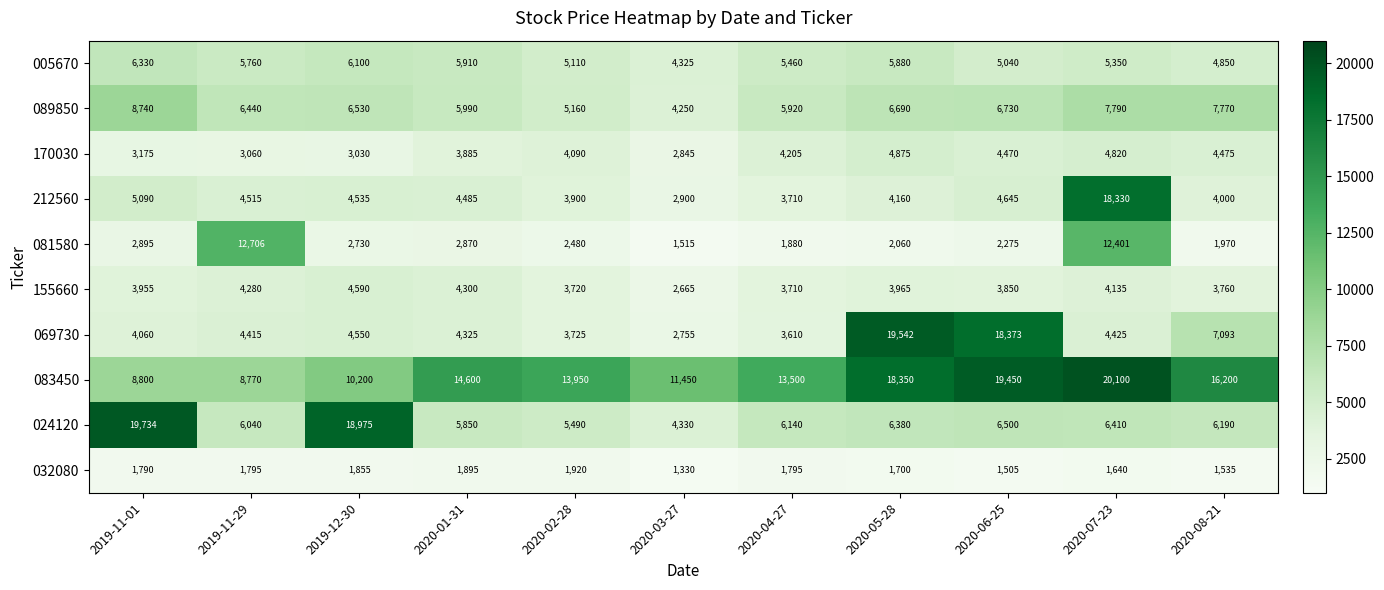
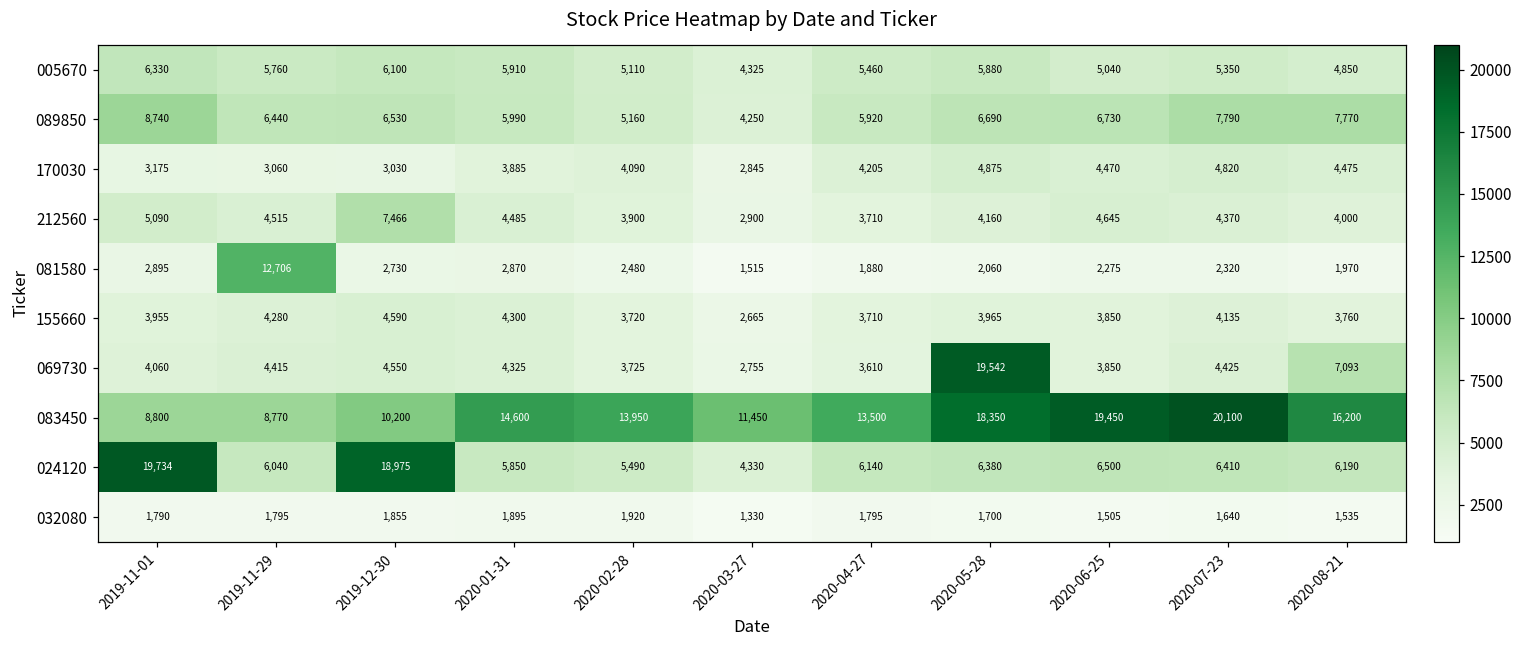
  {
    "005670": {
      "2019-11-01": "6,330",
      "2019-11-29": "5,760",
      "2019-12-30": "6,100",
      "2020-01-31": "5,910",
      "2020-02-28": "5,110",
      "2020-03-27": "4,325",
      "2020-04-27": "5,460",
      "2020-05-28": "5,880",
      "2020-06-25": "5,040",
      "2020-07-23": "5,350",
      "2020-08-21": "4,850"
    },
    "089850": {
      "2019-11-01": "8,740",
      "2019-11-29": "6,440",
      "2019-12-30": "6,530",
      "2020-01-31": "5,990",
      "2020-02-28": "5,160",
      "2020-03-27": "4,250",
      "2020-04-27": "5,920",
      "2020-05-28": "6,690",
      "2020-06-25": "6,730",
      "2020-07-23": "7,790",
      "2020-08-21": "7,770"
    },
    "170030": {
      "2019-11-01": "3,175",
      "2019-11-29": "3,060",
      "2019-12-30": "3,030",
      "2020-01-31": "3,885",
      "2020-02-28": "4,090",
      "2020-03-27": "2,845",
      "2020-04-27": "4,205",
      "2020-05-28": "4,875",
      "2020-06-25": "4,470",
      "2020-07-23": "4,820",
      "2020-08-21": "4,475"
    },
    "212560": {
      "2019-11-01": "5,090",
      "2019-11-29": "4,515",
-     "2019-12-30": "4,535",
+     "2019-12-30": "7,466",
      "2020-01-31": "4,485",
      "2020-02-28": "3,900",
      "2020-03-27": "2,900",
      "2020-04-27": "3,710",
      "2020-05-28": "4,160",
      "2020-06-25": "4,645",
-     "2020-07-23": "18,330",
+     "2020-07-23": "4,370",
      "2020-08-21": "4,000"
    },
    "081580": {
      "2019-11-01": "2,895",
      "2019-11-29": "12,706",
      "2019-12-30": "2,730",
      "2020-01-31": "2,870",
      "2020-02-28": "2,480",
      "2020-03-27": "1,515",
      "2020-04-27": "1,880",
      "2020-05-28": "2,060",
      "2020-06-25": "2,275",
-     "2020-07-23": "12,401",
+     "2020-07-23": "2,320",
      "2020-08-21": "1,970"
    },
    "155660": {
      "2019-11-01": "3,955",
      "2019-11-29": "4,280",
      "2019-12-30": "4,590",
      "2020-01-31": "4,300",
      "2020-02-28": "3,720",
      "2020-03-27": "2,665",
      "2020-04-27": "3,710",
      "2020-05-28": "3,965",
      "2020-06-25": "3,850",
      "2020-07-23": "4,135",
      "2020-08-21": "3,760"
    },
    "069730": {
      "2019-11-01": "4,060",
      "2019-11-29": "4,415",
      "2019-12-30": "4,550",
      "2020-01-31": "4,325",
      "2020-02-28": "3,725",
      "2020-03-27": "2,755",
      "2020-04-27": "3,610",
      "2020-05-28": "19,542",
-     "2020-06-25": "18,373",
+     "2020-06-25": "3,850",
      "2020-07-23": "4,425",
      "2020-08-21": "7,093"
    },
    "083450": {
      "2019-11-01": "8,800",
      "2019-11-29": "8,770",
      "2019-12-30": "10,200",
      "2020-01-31": "14,600",
      "2020-02-28": "13,950",
      "2020-03-27": "11,450",
      "2020-04-27": "13,500",
      "2020-05-28": "18,350",
      "2020-06-25": "19,450",
      "2020-07-23": "20,100",
      "2020-08-21": "16,200"
    },
    "024120": {
      "2019-11-01": "19,734",
      "2019-11-29": "6,040",
      "2019-12-30": "18,975",
      "2020-01-31": "5,850",
      "2020-02-28": "5,490",
      "2020-03-27": "4,330",
      "2020-04-27": "6,140",
      "2020-05-28": "6,380",
      "2020-06-25": "6,500",
      "2020-07-23": "6,410",
      "2020-08-21": "6,190"
    },
    "032080": {
      "2019-11-01": "1,790",
      "2019-11-29": "1,795",
      "2019-12-30": "1,855",
      "2020-01-31": "1,895",
      "2020-02-28": "1,920",
      "2020-03-27": "1,330",
      "2020-04-27": "1,795",
      "2020-05-28": "1,700",
      "2020-06-25": "1,505",
      "2020-07-23": "1,640",
      "2020-08-21": "1,535"
    }
  }
